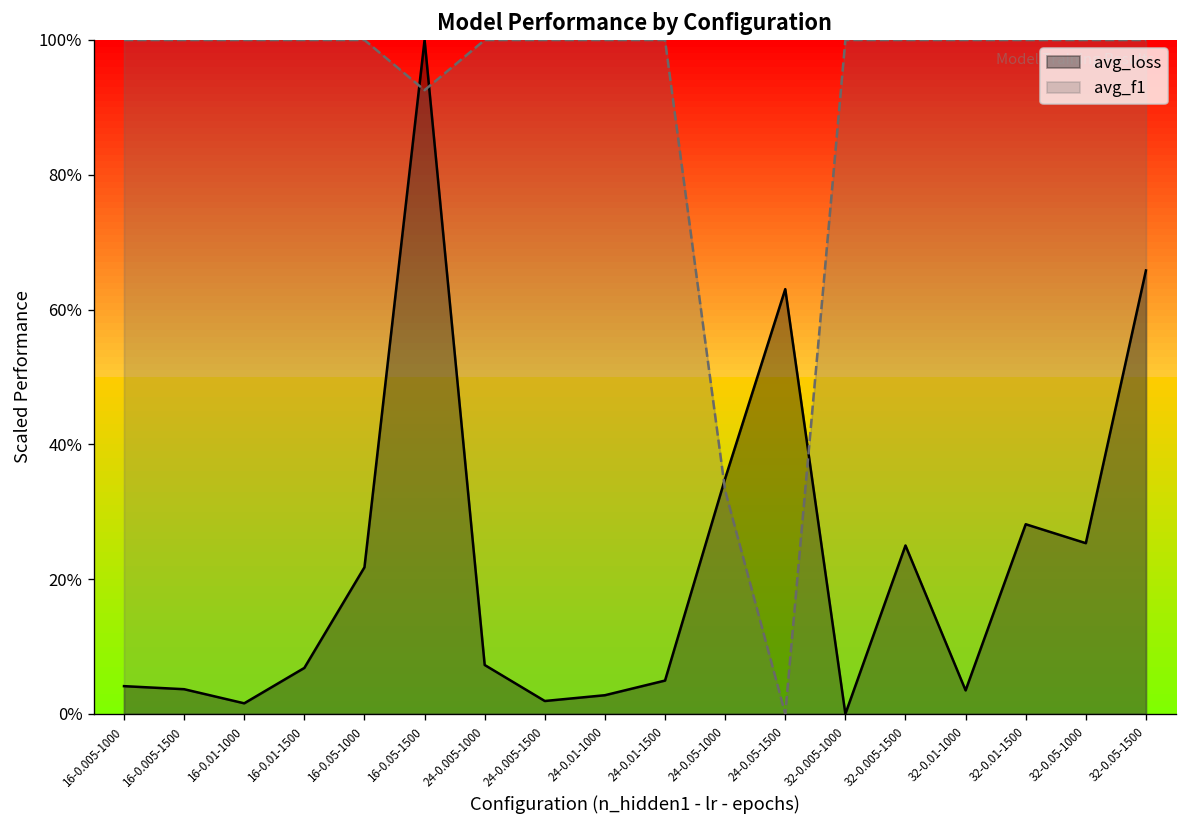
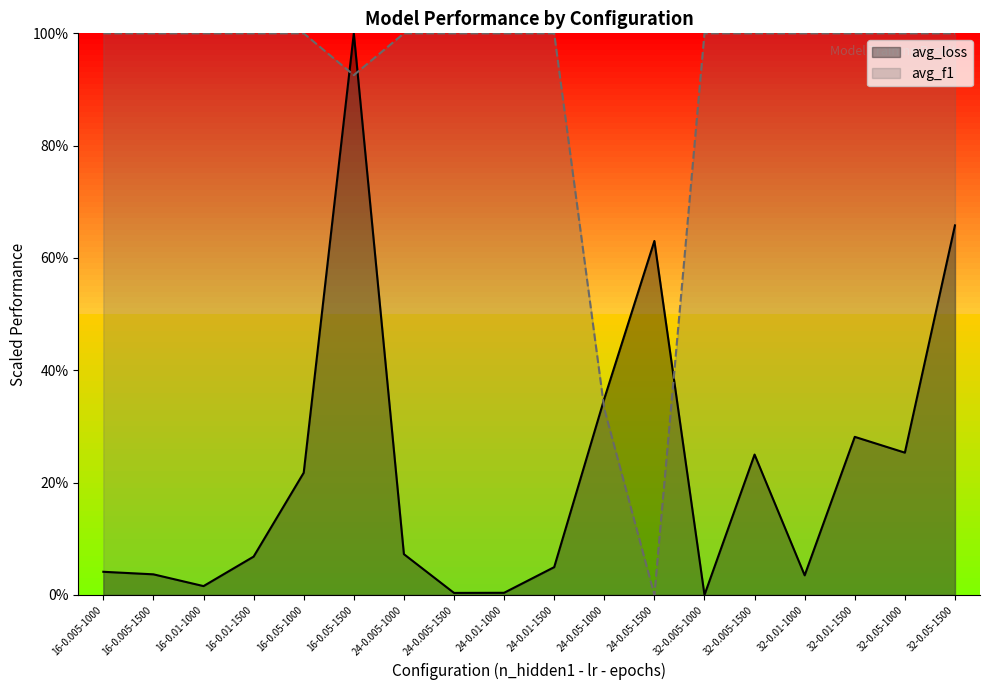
  {
    "avg_loss": {
      "16-0.005-1000": "4%",
      "16-0.005-1500": "4%",
      "16-0.01-1000": "2%",
      "16-0.01-1500": "7%",
      "16-0.05-1000": "22%",
      "16-0.05-1500": "100%",
      "24-0.005-1000": "7%",
-     "24-0.005-1500": "2%",
-     "24-0.01-1000": "3%",
+     "24-0.005-1500": "0%",
+     "24-0.01-1000": "0%",
      "24-0.01-1500": "5%",
      "24-0.05-1000": "35%",
      "24-0.05-1500": "63%",
      "32-0.005-1000": "0%",
      "32-0.005-1500": "25%",
      "32-0.01-1000": "3%",
      "32-0.01-1500": "28%",
      "32-0.05-1000": "25%",
      "32-0.05-1500": "66%"
    },
    "avg_f1": {
      "16-0.005-1000": "100%",
      "16-0.005-1500": "100%",
      "16-0.01-1000": "100%",
      "16-0.01-1500": "100%",
      "16-0.05-1000": "100%",
      "16-0.05-1500": "93%",
      "24-0.005-1000": "100%",
      "24-0.005-1500": "100%",
      "24-0.01-1000": "100%",
      "24-0.01-1500": "100%",
      "24-0.05-1000": "33%",
      "24-0.05-1500": "0%",
      "32-0.005-1000": "100%",
      "32-0.005-1500": "100%",
      "32-0.01-1000": "100%",
      "32-0.01-1500": "100%",
      "32-0.05-1000": "100%",
      "32-0.05-1500": "100%"
    }
  }
